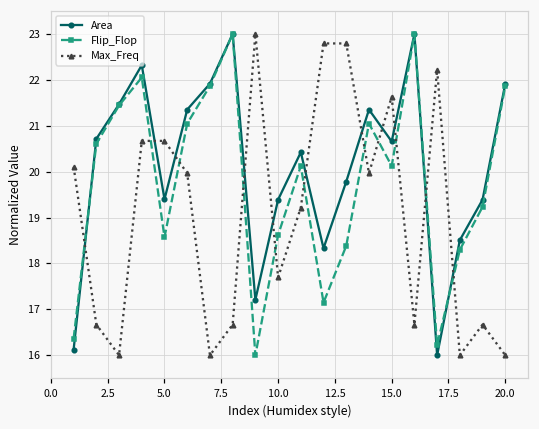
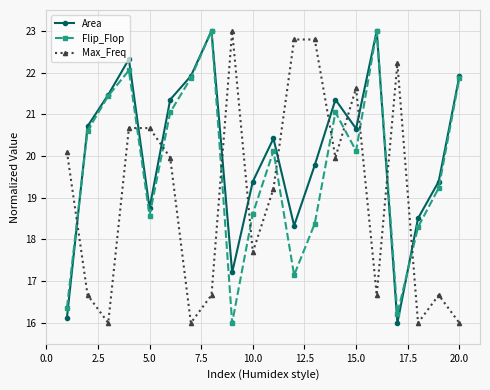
  {
    "Area": {
-     "5.0": 19.4,
+     "5.0": 18.8,
      "10.0": 19.4,
      "15.0": 20.7
    },
    "Flip_Flop": {
      "5.0": 18.6,
      "10.0": 18.6,
      "15.0": 20.1
    },
    "Max_Freq": {
      "5.0": 20.7,
      "10.0": 17.7,
      "15.0": 21.6,
      "20.0": 16.0
    }
  }
